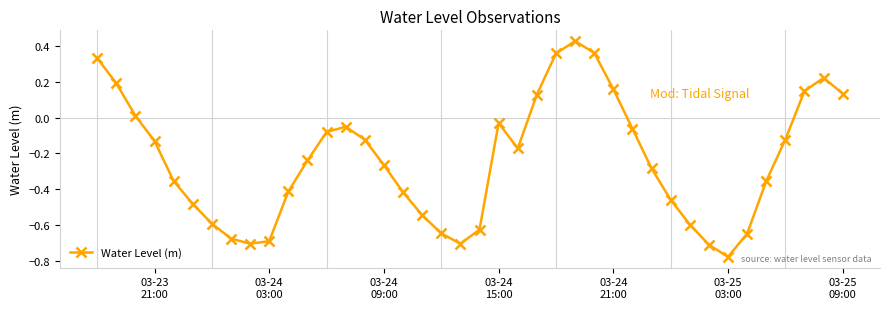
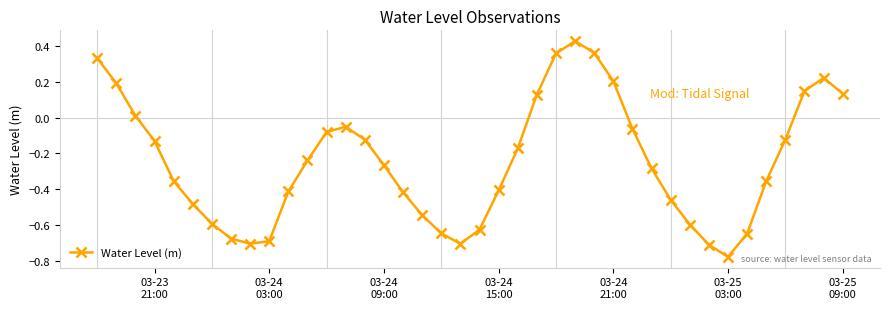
  {
    "03-23 21:00": -0.13,
    "03-24 03:00": -0.69,
    "03-24 09:00": -0.26,
-   "03-24 15:00": -0.03,
-   "03-24 21:00": 0.16,
+   "03-24 15:00": -0.41,
+   "03-24 21:00": 0.21,
    "03-25 03:00": -0.78,
    "03-25 09:00": 0.14
  }
